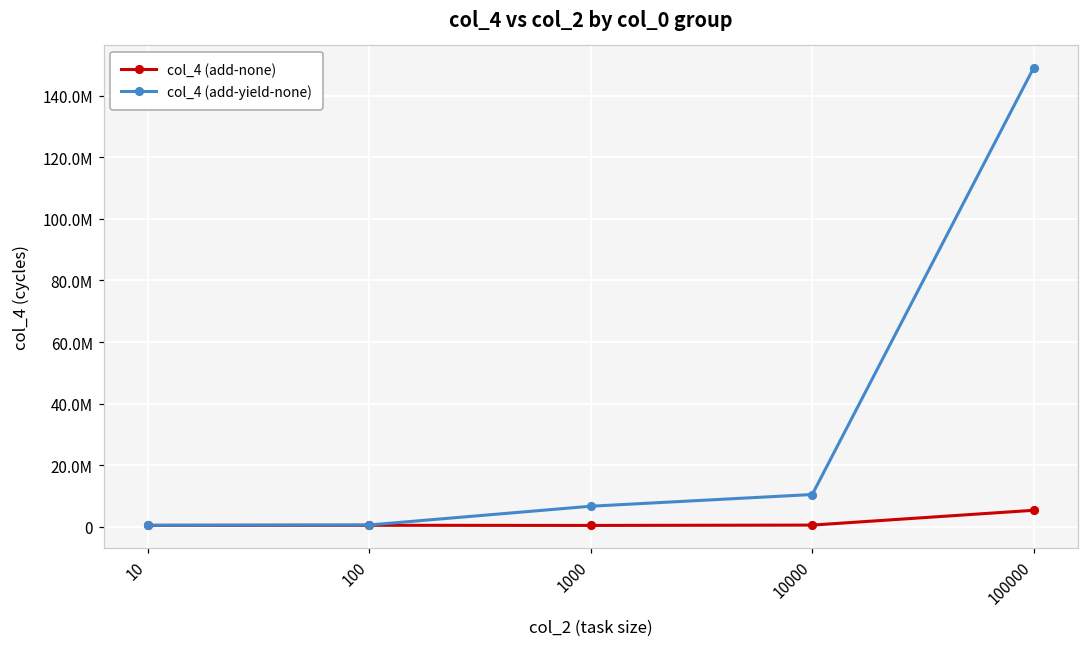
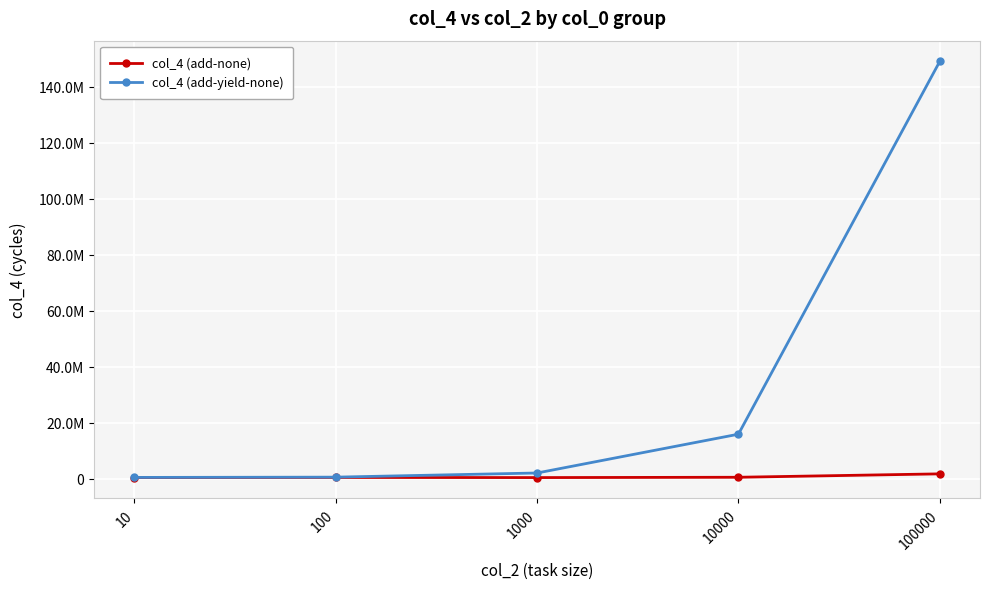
  {
    "col_4 (add-none)": {
      "1000": 0,
      "10000": 1000000,
-     "100000": 5000000
+     "100000": 2000000
    },
    "col_4 (add-yield-none)": {
-     "1000": 7000000,
-     "10000": 10000000,
+     "1000": 2000000,
+     "10000": 16000000,
      "100000": 149000000
    }
  }
